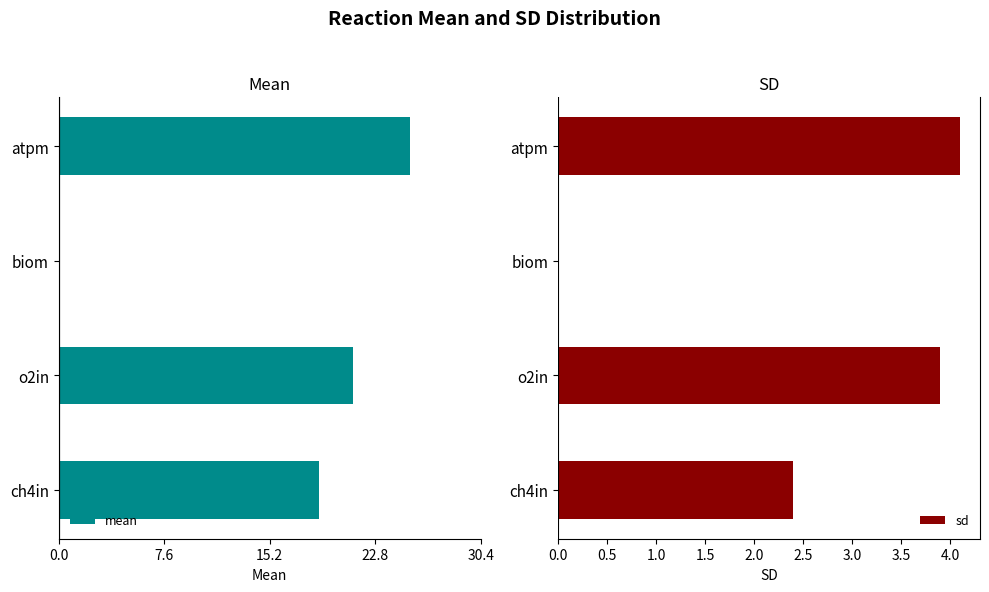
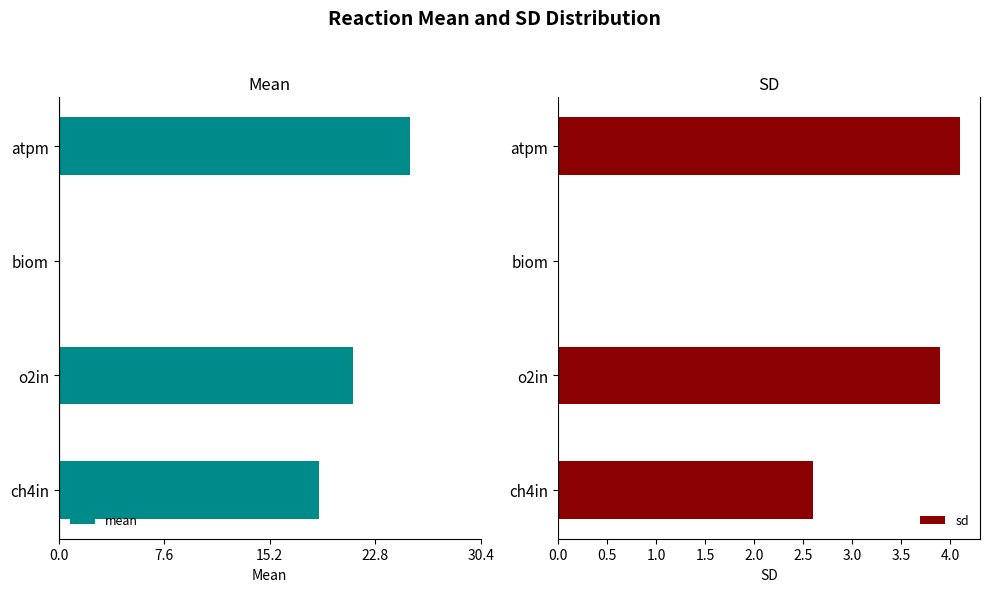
  {
    "SD": {
      "atpm": 4.1,
      "o2in": 3.9,
-     "ch4in": 2.4
+     "ch4in": 2.6
    }
  }
